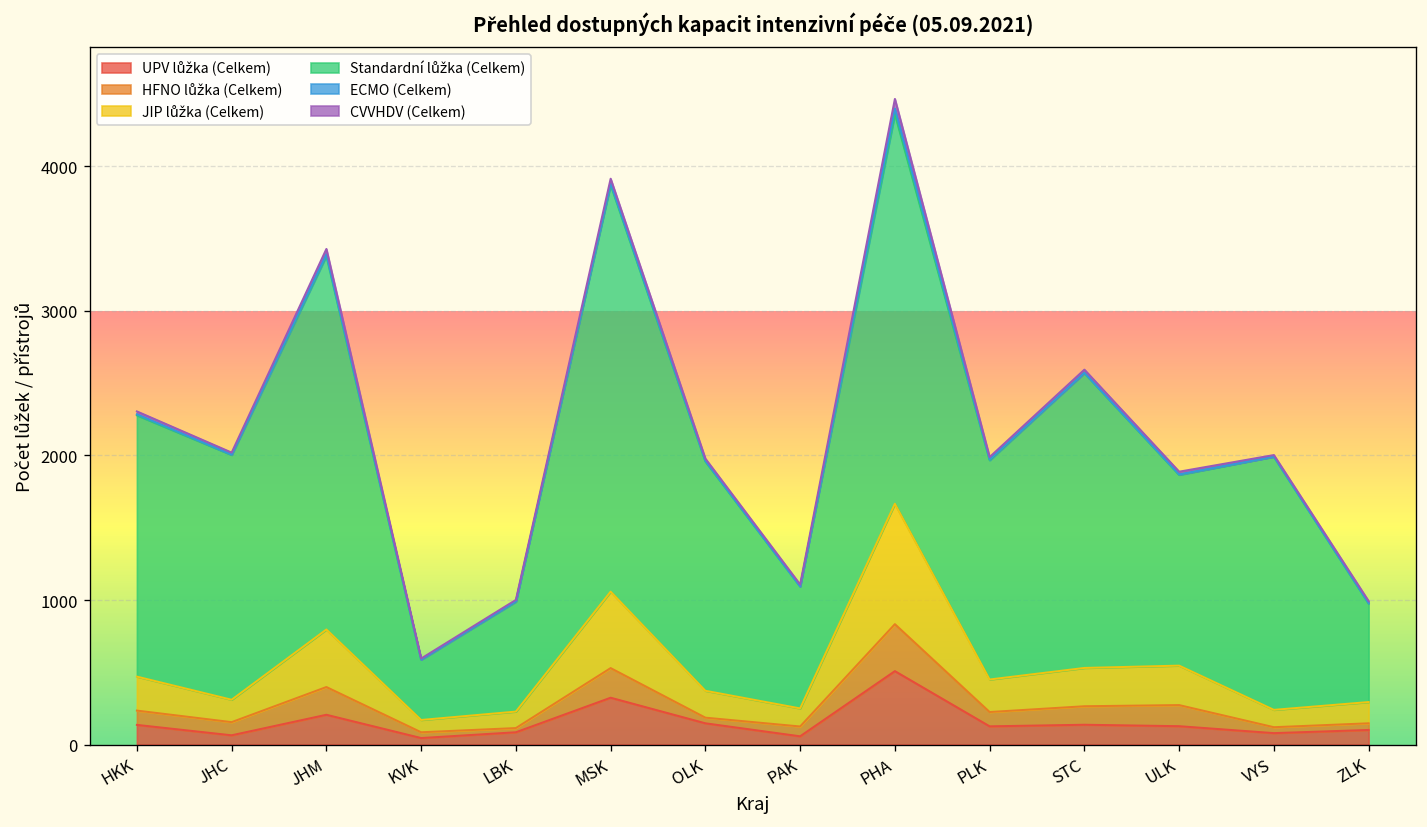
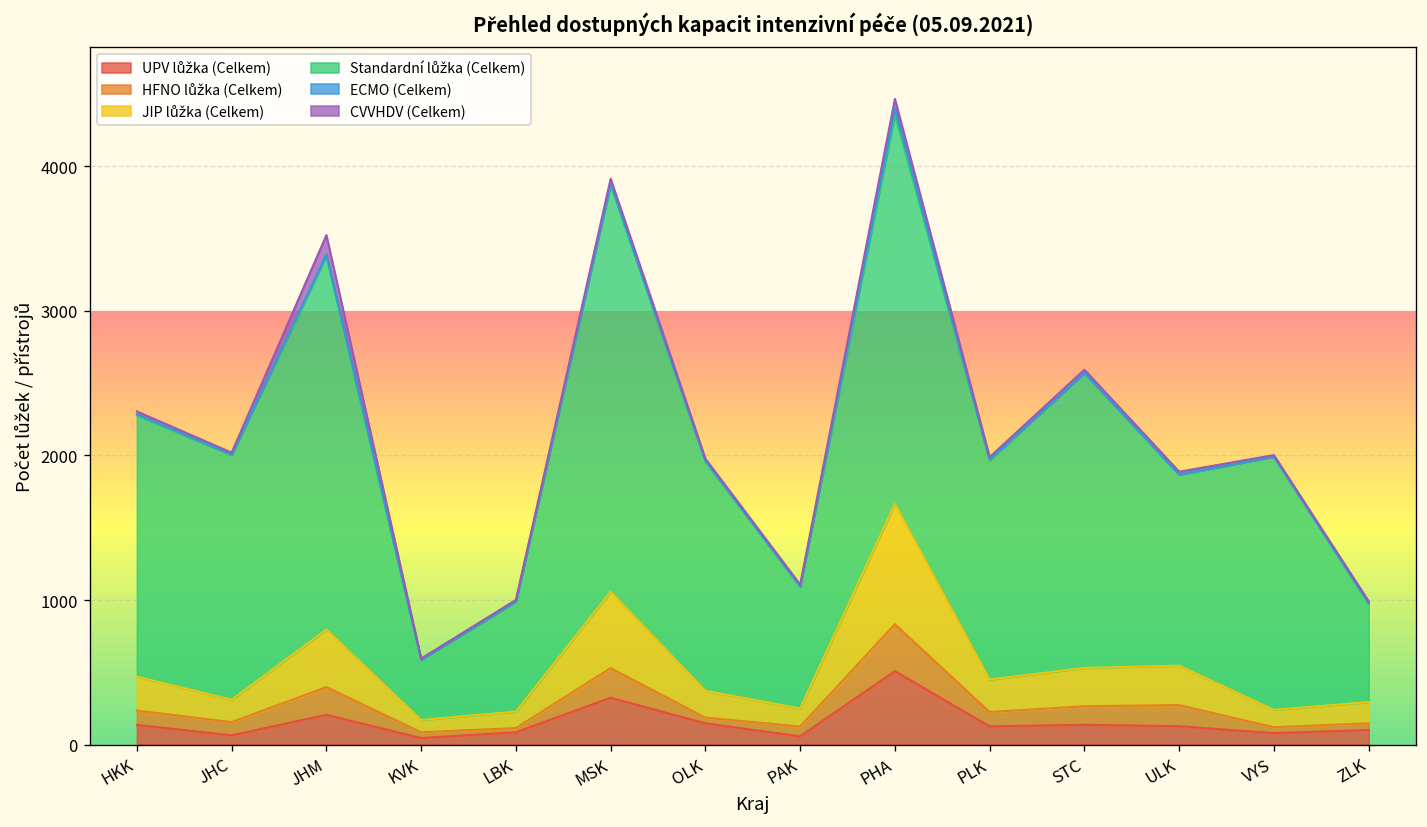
  {
    "JIP lůžka (Celkem)": {
      "HKK": 240,
      "JHC": 160,
      "JHM": 400,
      "KVK": 90,
      "LBK": 110,
      "MSK": 530,
      "OLK": 190,
      "PAK": 130,
      "PHA": 830,
      "PLK": 230,
      "STC": 270,
      "ULK": 270,
      "VYS": 120,
      "ZLK": 150
    },
    "Standardní lůžka (Celkem)": {
      "PHA": 2700
    },
    "ECMO (Celkem)": {
      "PHA": 40
    },
    "CVVHDV (Celkem)": {
-     "JHM": 40,
+     "JHM": 130,
      "MSK": 30,
      "PHA": 70,
      "STC": 20
    }
  }
